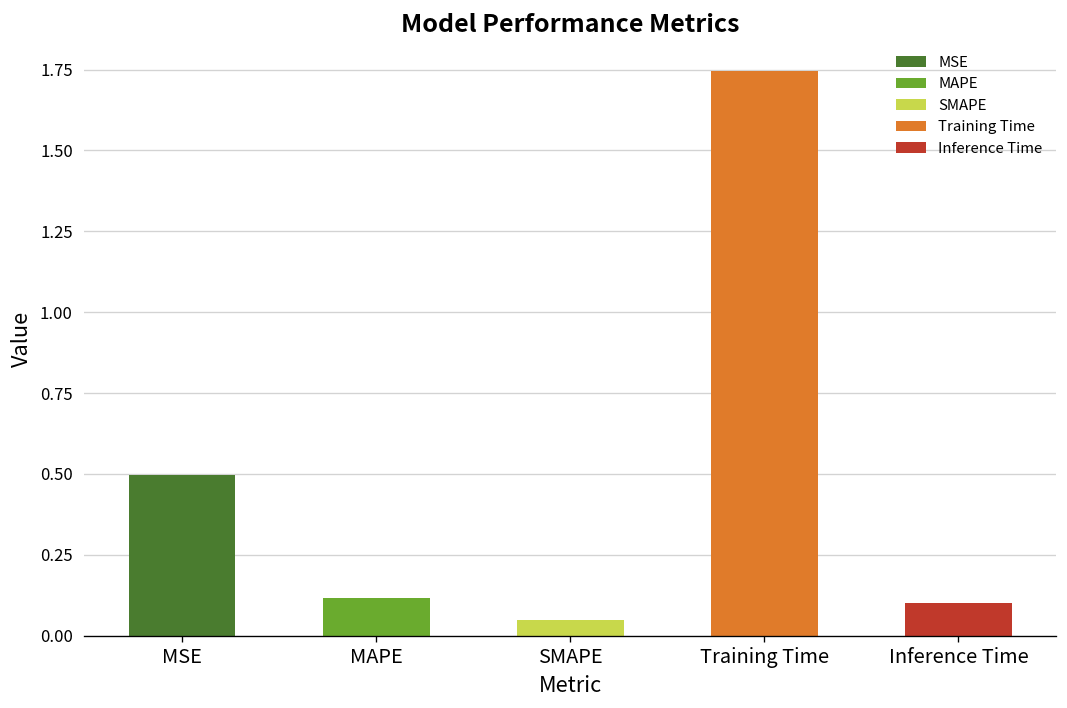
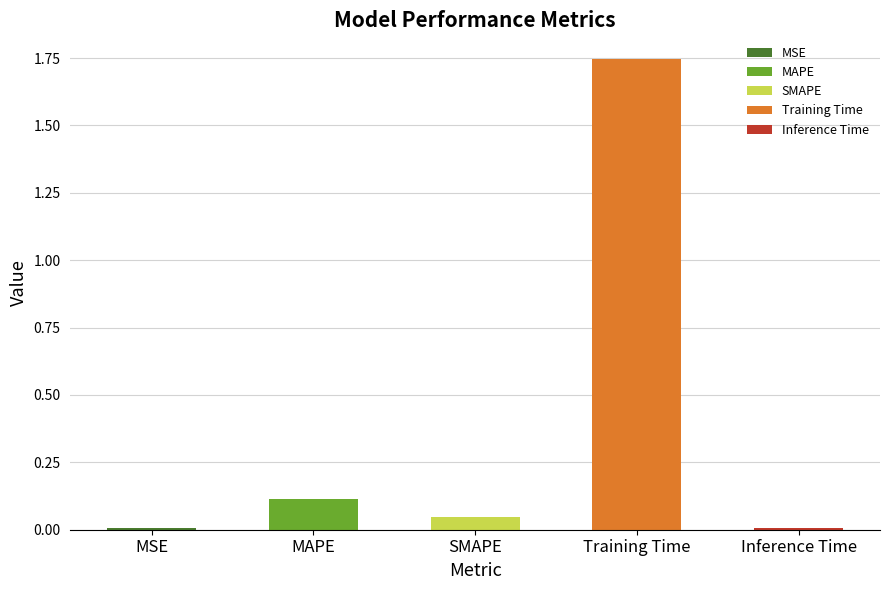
  {
-   "MSE": 0.50,
+   "MSE": 0.01,
    "MAPE": 0.11,
    "SMAPE": 0.05,
    "Training Time": 1.75,
-   "Inference Time": 0.10
+   "Inference Time": 0.01
  }
